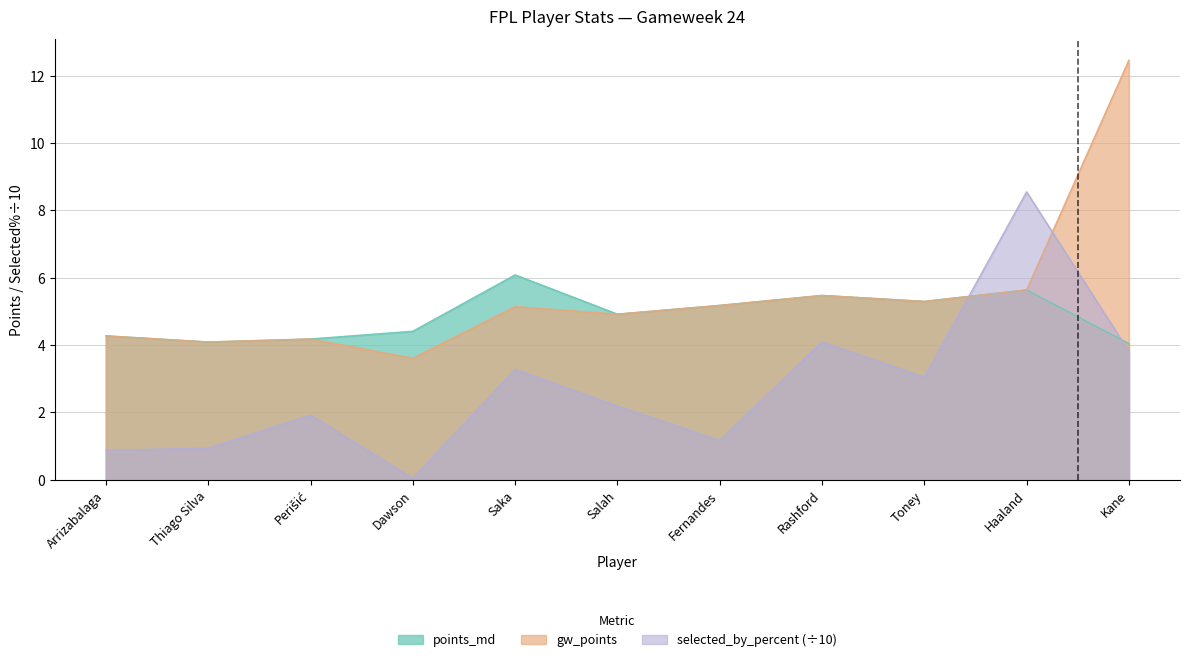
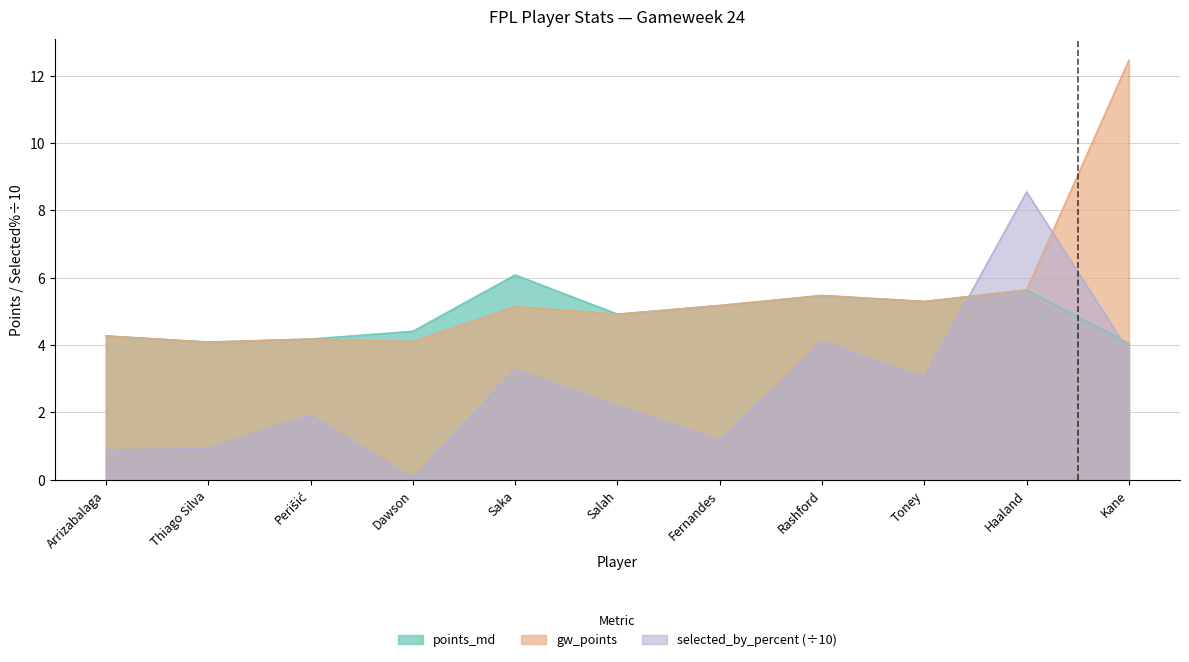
  {
    "points_md": {
      "Dawson": 4.4,
      "Saka": 6.1,
      "Kane": 4.0
    },
    "gw_points": {
-     "Dawson": 3.6,
+     "Dawson": 4.1,
      "Saka": 5.1,
      "Kane": 12.5
    },
    "selected_by_percent (÷10)": {
      "Arrizabalaga": 0.9,
      "Thiago Silva": 0.9,
      "Perišić": 1.9,
      "Dawson": 0.1,
      "Saka": 3.3,
      "Salah": 2.2,
      "Fernandes": 1.2,
      "Rashford": 4.1,
      "Toney": 3.1,
      "Haaland": 8.6,
      "Kane": 3.8
    }
  }
